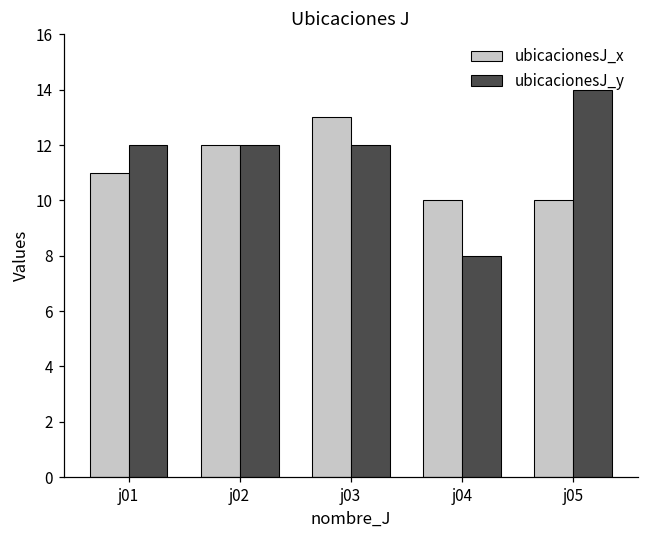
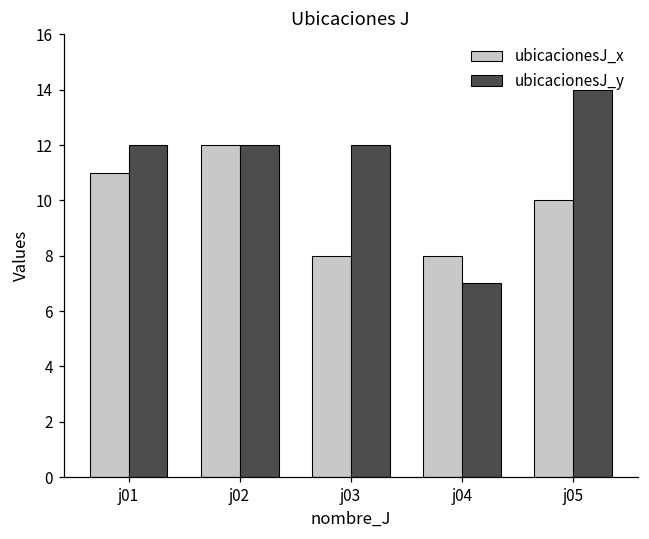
  {
    "ubicacionesJ_x": {
      "j01": 11,
      "j02": 12,
-     "j03": 13,
-     "j04": 10,
+     "j03": 8,
+     "j04": 8,
      "j05": 10
    },
    "ubicacionesJ_y": {
      "j01": 12,
      "j02": 12,
      "j03": 12,
-     "j04": 8,
+     "j04": 7,
      "j05": 14
    }
  }
